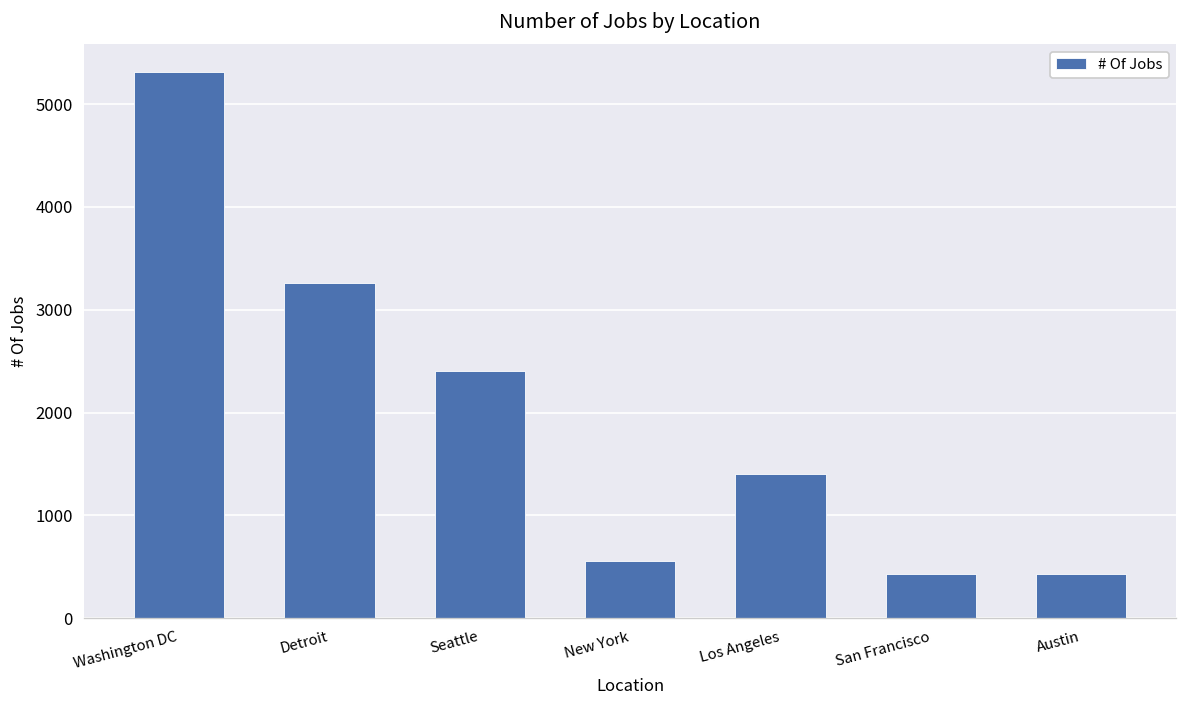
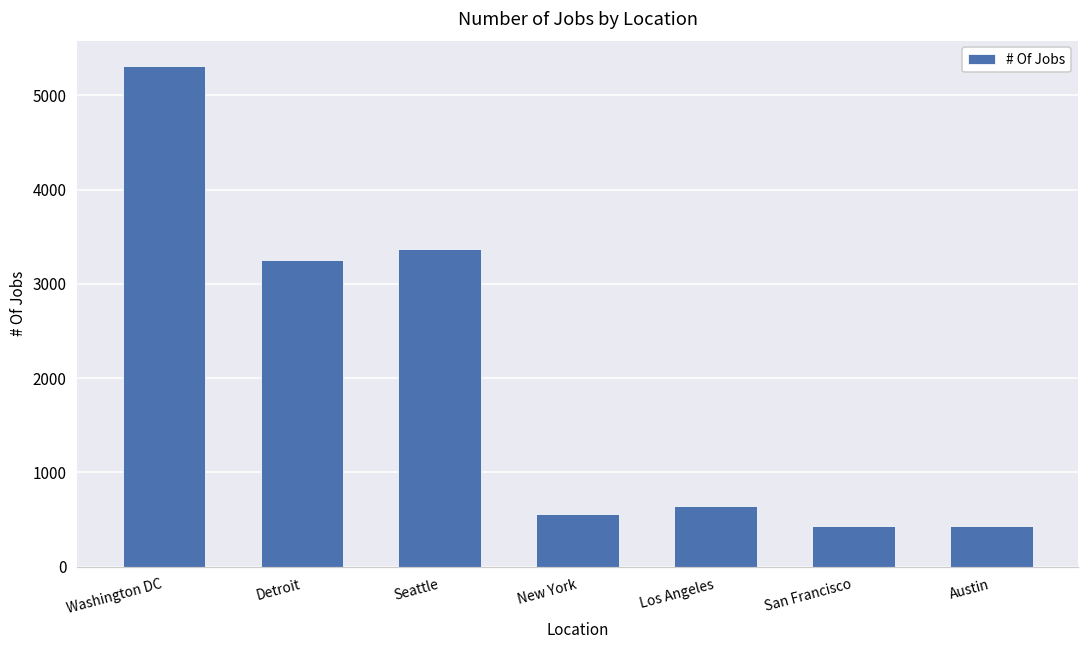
  {
    "Washington DC": 5300,
    "Detroit": 3300,
-   "Seattle": 2400,
+   "Seattle": 3400,
    "New York": 600,
-   "Los Angeles": 1400,
+   "Los Angeles": 600,
    "San Francisco": 400,
    "Austin": 400
  }
